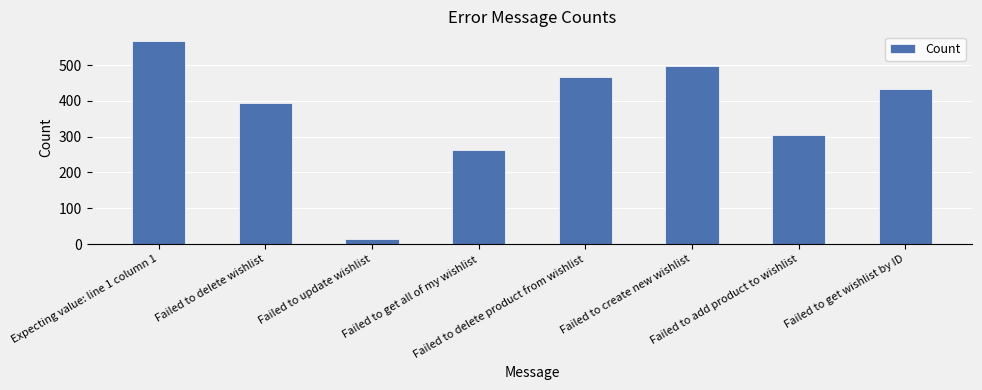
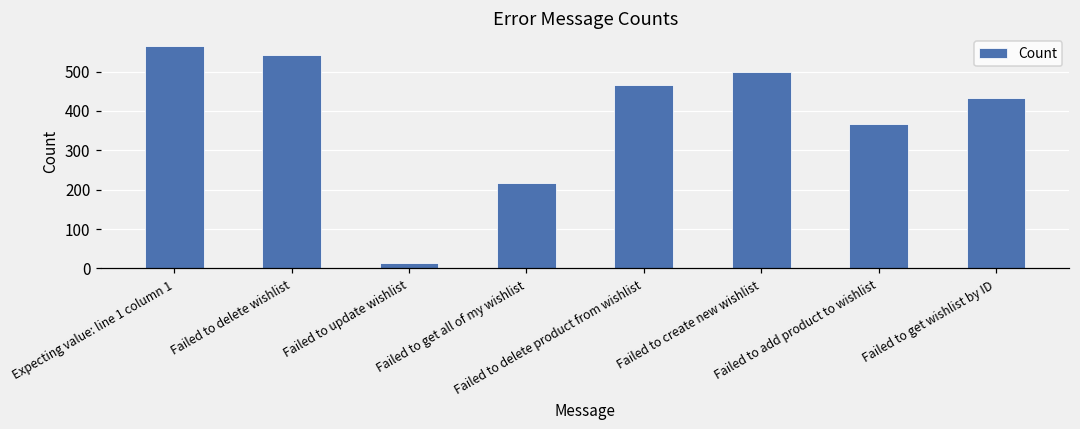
  {
    "Expecting value: line 1 column 1": 570,
-   "Failed to delete wishlist": 390,
+   "Failed to delete wishlist": 540,
    "Failed to update wishlist": 10,
-   "Failed to get all of my wishlist": 260,
+   "Failed to get all of my wishlist": 220,
    "Failed to delete product from wishlist": 470,
    "Failed to create new wishlist": 500,
-   "Failed to add product to wishlist": 300,
+   "Failed to add product to wishlist": 370,
    "Failed to get wishlist by ID": 430
  }
